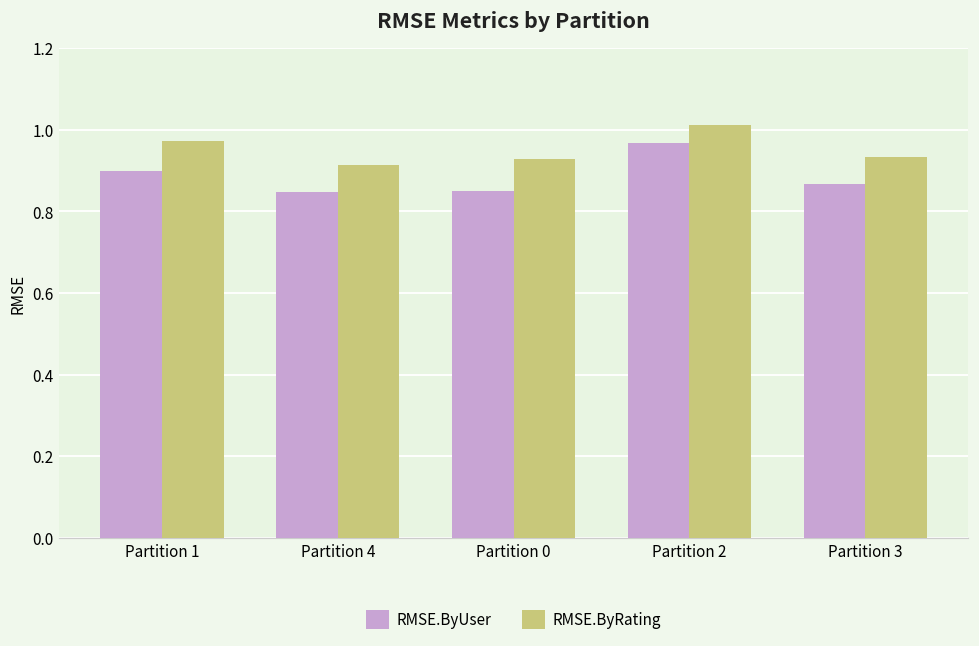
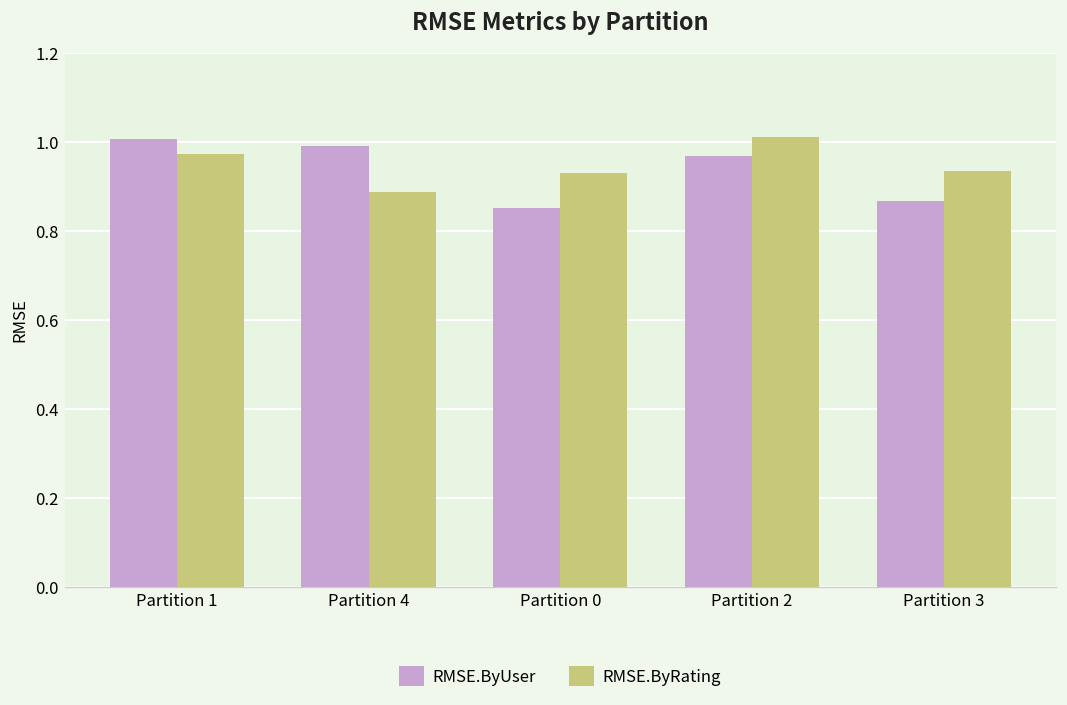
  {
    "RMSE.ByUser": {
-     "Partition 1": 0.90,
-     "Partition 4": 0.85,
+     "Partition 1": 1.01,
+     "Partition 4": 0.99,
      "Partition 0": 0.85,
      "Partition 2": 0.97,
      "Partition 3": 0.87
    },
    "RMSE.ByRating": {
      "Partition 1": 0.97,
-     "Partition 4": 0.91,
+     "Partition 4": 0.89,
      "Partition 0": 0.93,
      "Partition 2": 1.01,
      "Partition 3": 0.93
    }
  }
